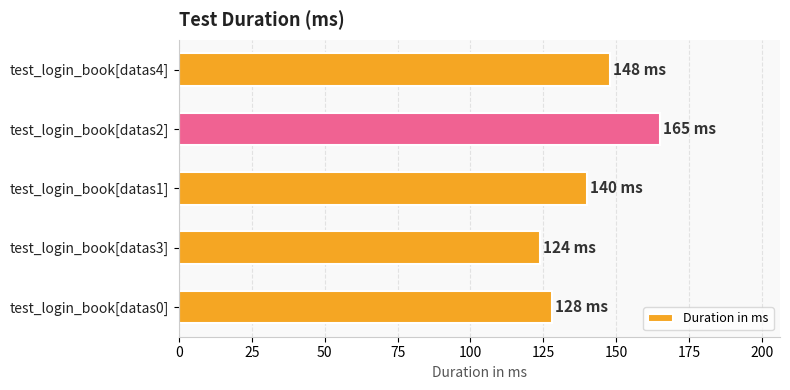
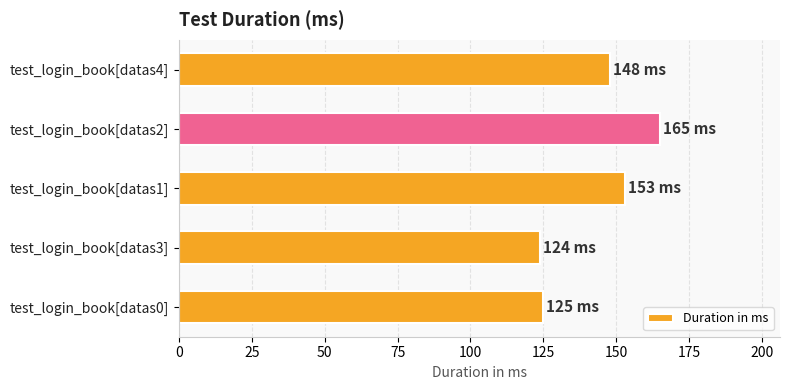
  {
    "test_login_book[datas4]": 148,
    "test_login_book[datas2]": 165,
-   "test_login_book[datas1]": 140,
+   "test_login_book[datas1]": 153,
    "test_login_book[datas3]": 124,
-   "test_login_book[datas0]": 128
+   "test_login_book[datas0]": 125
  }
